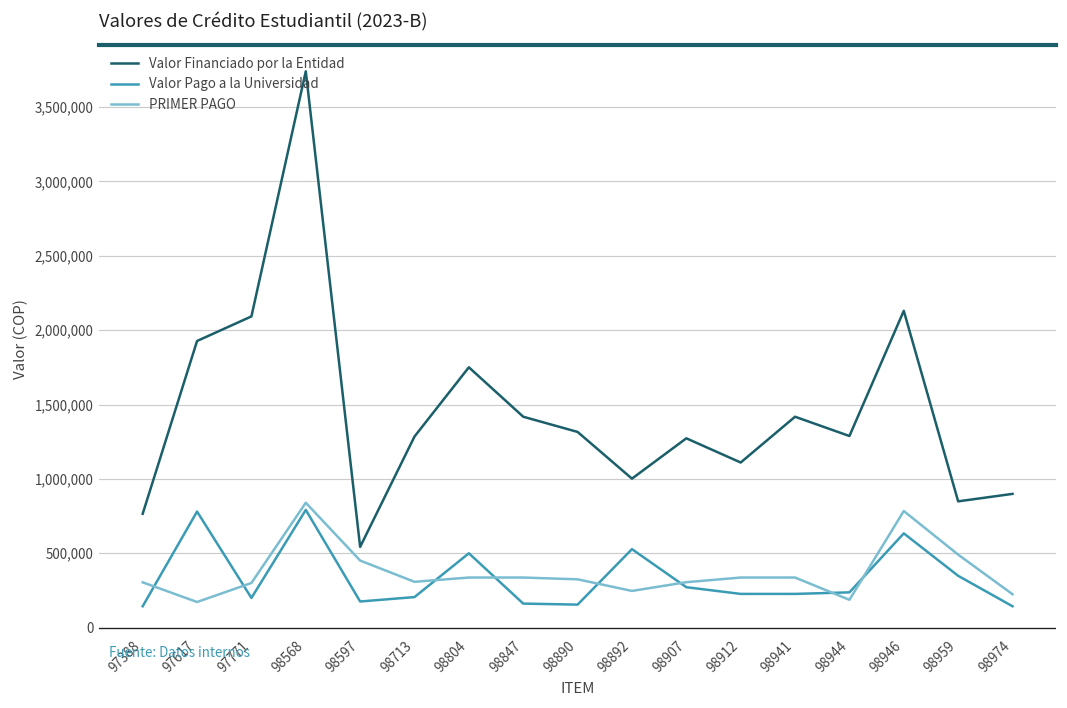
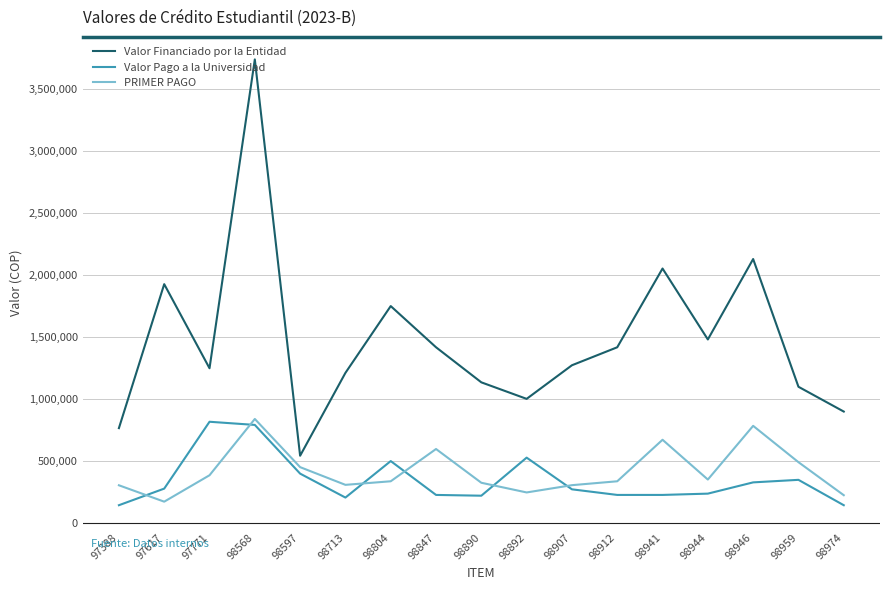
  {
    "Valor Financiado por la Entidad": {
      "97388": "770,000",
      "97617": "1,930,000",
-     "97771": "2,090,000",
+     "97771": "1,250,000",
      "98568": "3,740,000",
      "98597": "540,000",
-     "98713": "1,290,000",
+     "98713": "1,210,000",
      "98804": "1,750,000",
      "98847": "1,420,000",
-     "98890": "1,320,000",
+     "98890": "1,140,000",
      "98892": "1,000,000",
      "98907": "1,270,000",
-     "98912": "1,110,000",
-     "98941": "1,420,000",
-     "98944": "1,290,000",
+     "98912": "1,420,000",
+     "98941": "2,050,000",
+     "98944": "1,480,000",
      "98946": "2,130,000",
-     "98959": "850,000",
+     "98959": "1,100,000",
      "98974": "900,000"
    },
    "Valor Pago a la Universidad": {
      "97388": "140,000",
-     "97617": "780,000",
-     "97771": "200,000",
+     "97617": "280,000",
+     "97771": "820,000",
      "98568": "790,000",
-     "98597": "180,000",
+     "98597": "400,000",
      "98713": "210,000",
      "98804": "500,000",
-     "98847": "160,000",
-     "98890": "150,000",
+     "98847": "230,000",
+     "98890": "220,000",
      "98892": "530,000",
      "98907": "270,000",
      "98912": "230,000",
      "98941": "230,000",
      "98944": "240,000",
-     "98946": "630,000",
+     "98946": "330,000",
      "98959": "350,000",
      "98974": "140,000"
    },
    "PRIMER PAGO": {
      "97388": "300,000",
      "97617": "170,000",
-     "97771": "300,000",
+     "97771": "390,000",
      "98568": "840,000",
      "98597": "450,000",
      "98713": "310,000",
      "98804": "340,000",
-     "98847": "340,000",
+     "98847": "600,000",
      "98890": "330,000",
      "98892": "250,000",
      "98907": "310,000",
      "98912": "340,000",
-     "98941": "340,000",
-     "98944": "190,000",
+     "98941": "670,000",
+     "98944": "350,000",
      "98946": "780,000",
      "98959": "490,000",
      "98974": "220,000"
    }
  }
